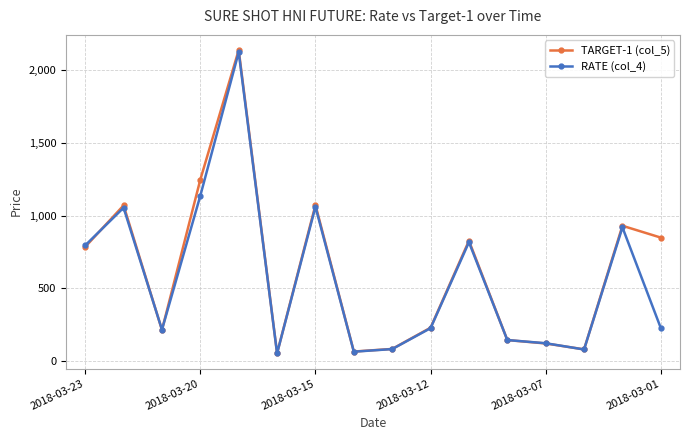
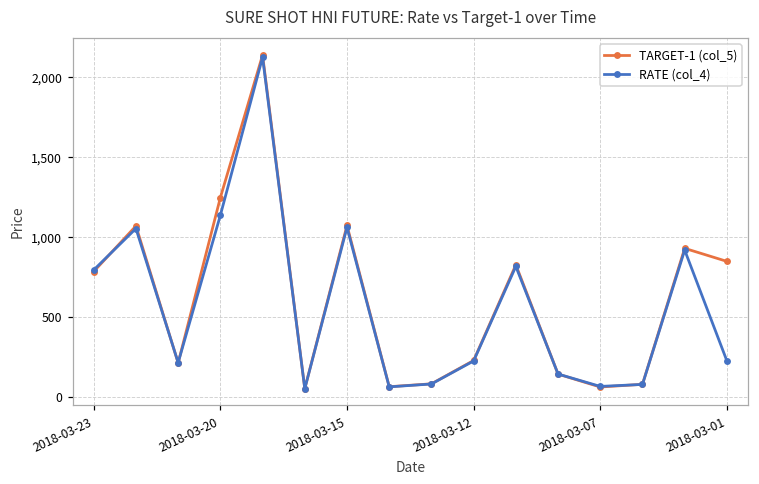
  {
    "TARGET-1 (col_5)": {
      "2018-03-20": "1,250",
-     "2018-03-07": "120",
+     "2018-03-07": "60",
      "2018-03-01": "850"
    },
    "RATE (col_4)": {
      "2018-03-20": "1,140",
-     "2018-03-07": "120",
+     "2018-03-07": "70",
      "2018-03-01": "230"
    }
  }
